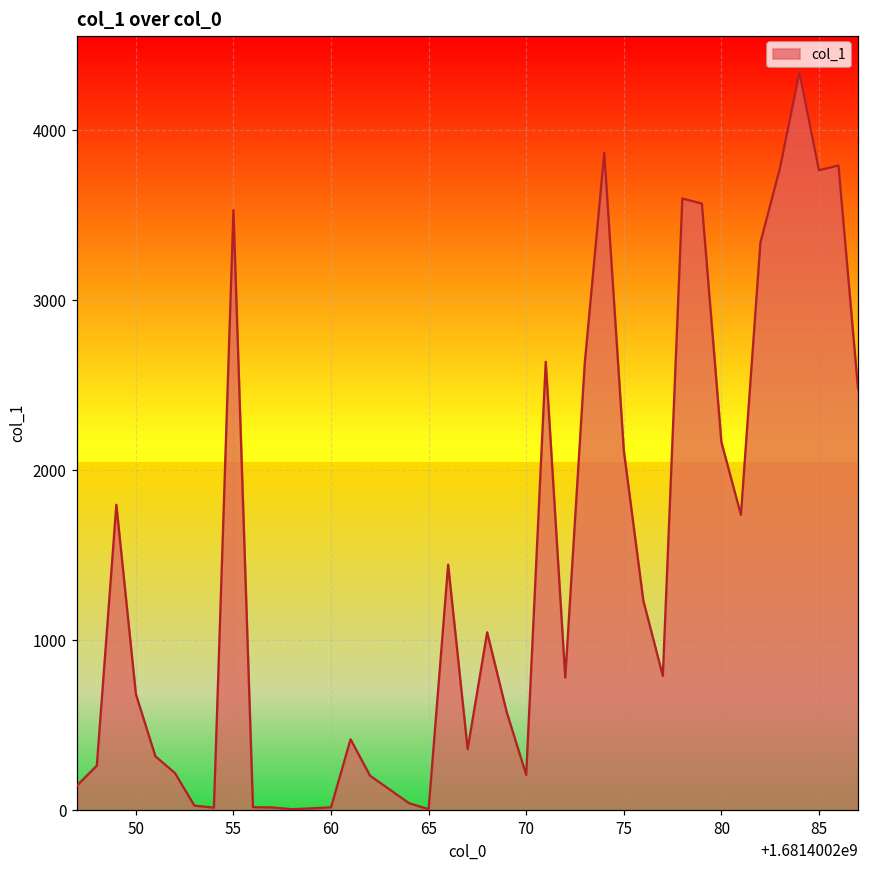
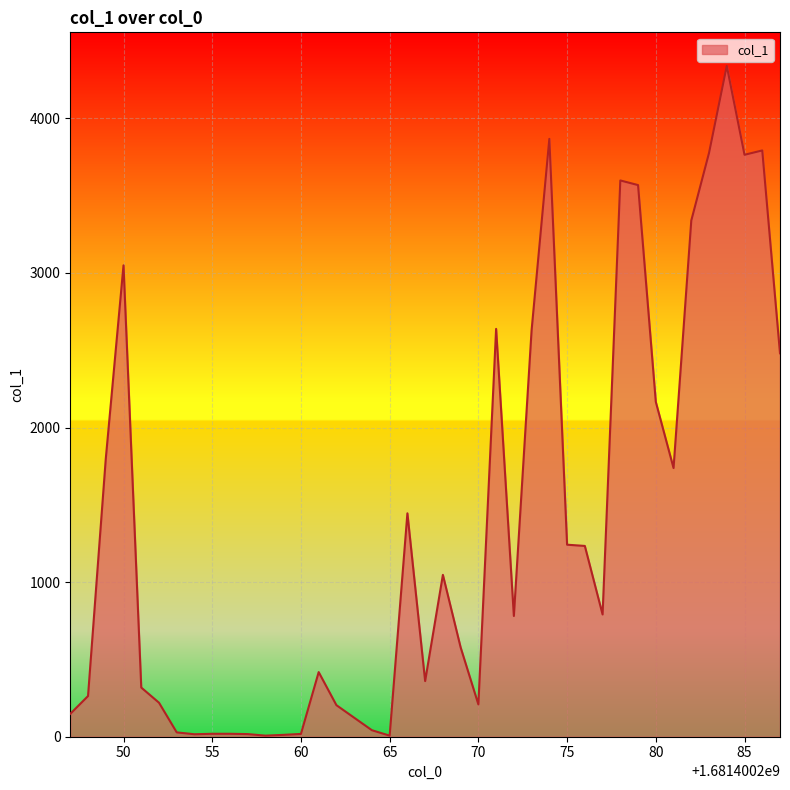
  {
-   "50": 680,
-   "55": 3530,
+   "50": 3050,
+   "55": 20,
    "60": 20,
    "65": 10,
    "70": 210,
-   "75": 2120,
+   "75": 1240,
    "80": 2170,
    "85": 3760
  }
